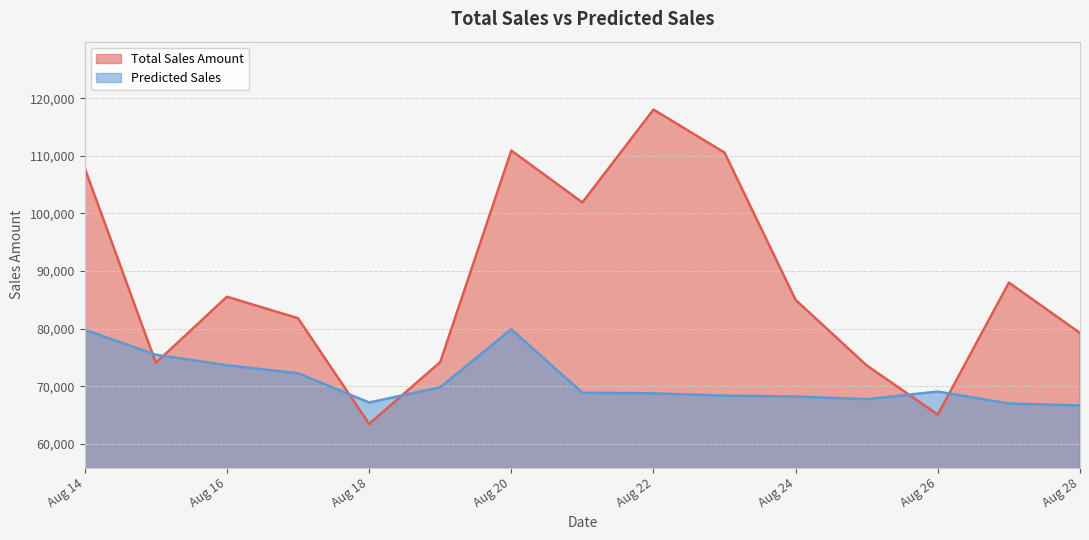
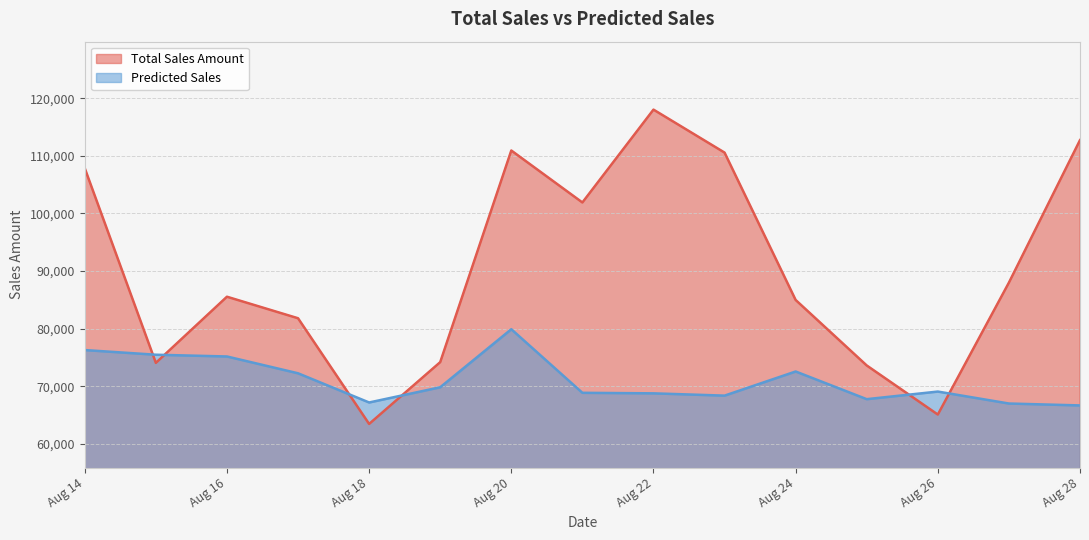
  {
    "Total Sales Amount": {
      "Aug 14": "108,000",
      "Aug 16": "86,000",
      "Aug 18": "63,000",
      "Aug 20": "111,000",
      "Aug 22": "118,000",
      "Aug 24": "85,000",
      "Aug 26": "65,000",
-     "Aug 28": "79,000"
+     "Aug 28": "113,000"
    },
    "Predicted Sales": {
-     "Aug 14": "80,000",
-     "Aug 16": "74,000",
+     "Aug 14": "76,000",
+     "Aug 16": "75,000",
      "Aug 18": "67,000",
      "Aug 20": "80,000",
      "Aug 22": "69,000",
-     "Aug 24": "68,000",
+     "Aug 24": "73,000",
      "Aug 26": "69,000",
      "Aug 28": "67,000"
    }
  }
